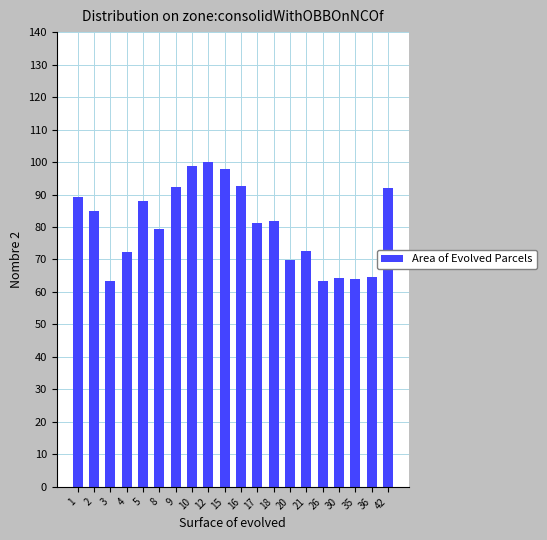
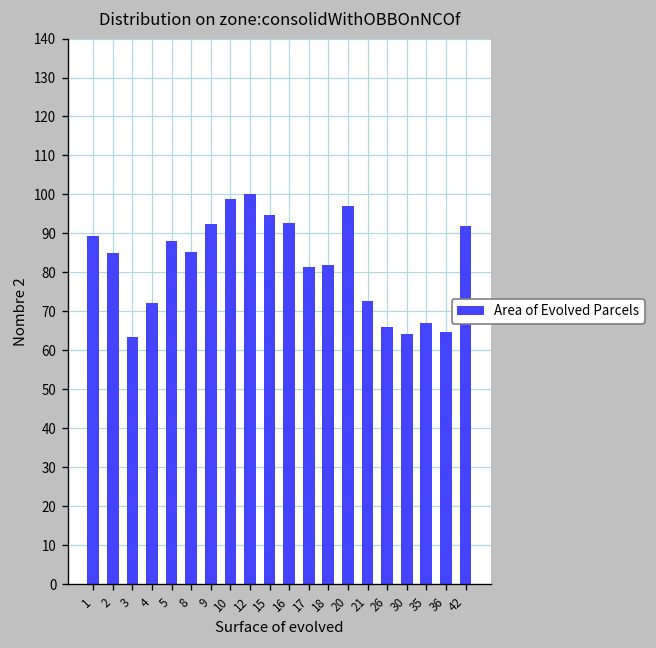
  {
    "1": 89,
    "2": 85,
    "3": 63,
    "4": 72,
    "5": 88,
-   "8": 79,
+   "8": 85,
    "9": 92,
    "10": 99,
    "12": 100,
-   "15": 98,
+   "15": 95,
    "16": 93,
    "17": 81,
    "18": 82,
-   "20": 70,
+   "20": 97,
    "21": 73,
-   "26": 63,
+   "26": 66,
    "30": 64,
-   "35": 64,
+   "35": 67,
    "36": 65,
    "42": 92
  }
